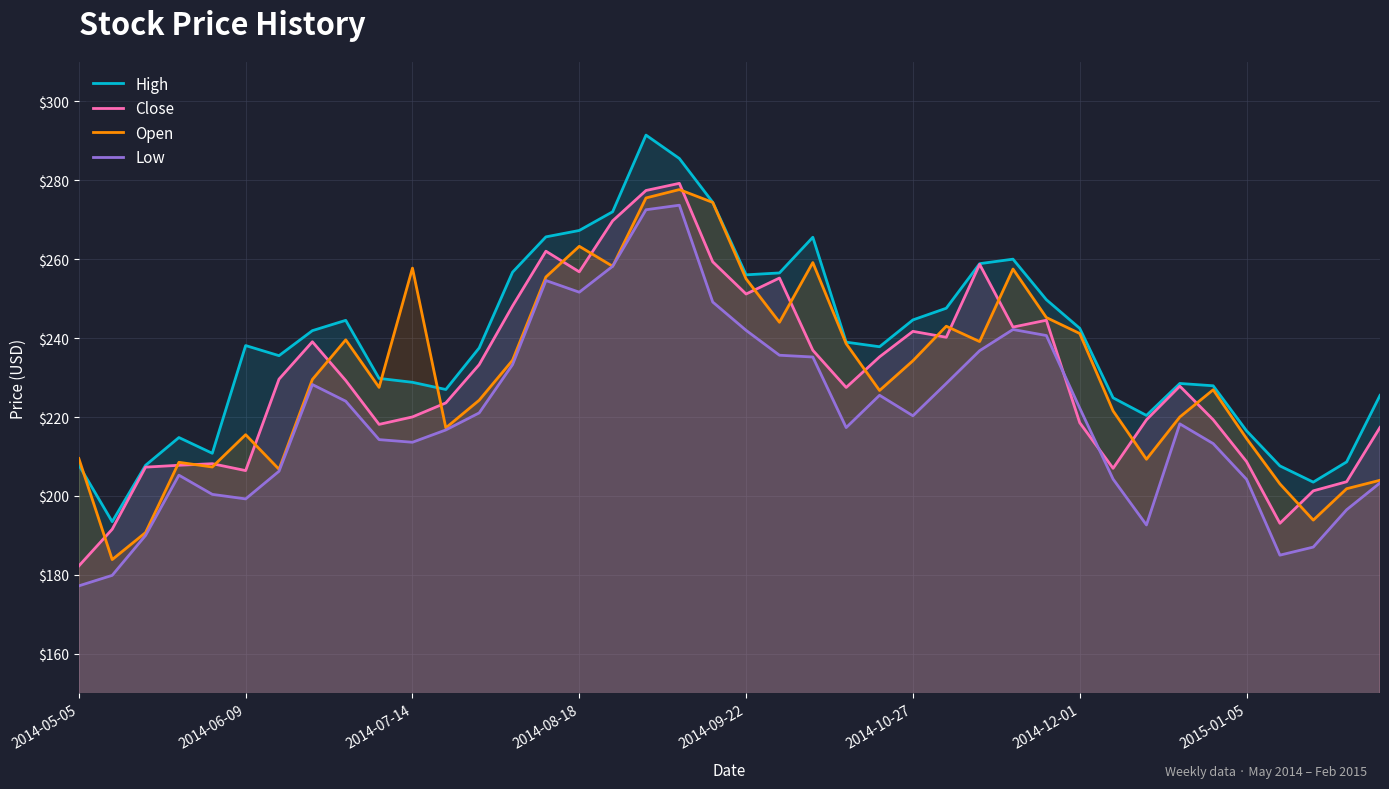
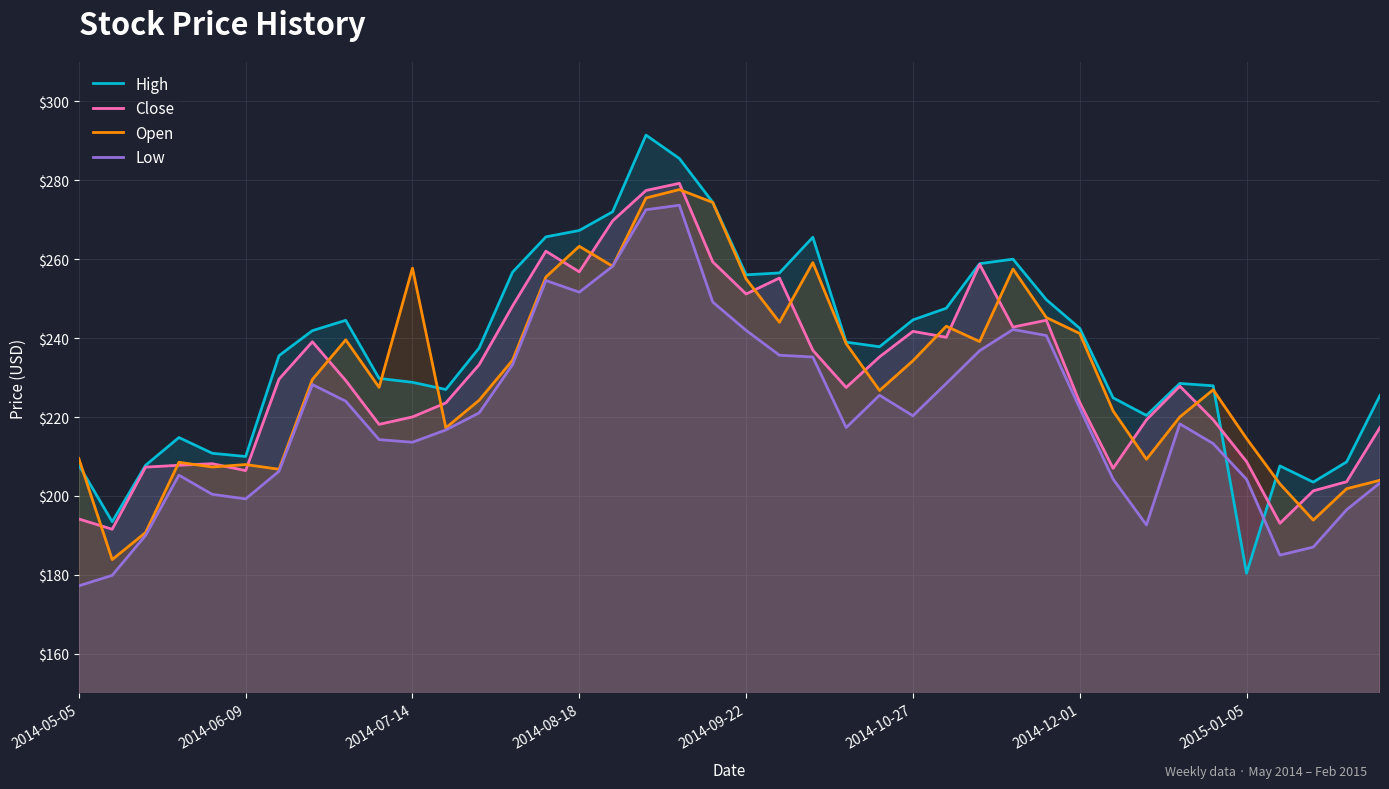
  {
    "High": {
      "2014-05-05": "$208",
-     "2014-06-09": "$238",
+     "2014-06-09": "$210",
      "2014-07-14": "$229",
      "2014-08-18": "$267",
      "2014-09-22": "$256",
      "2014-10-27": "$245",
      "2014-12-01": "$242",
-     "2015-01-05": "$217"
+     "2015-01-05": "$180"
    },
    "Close": {
-     "2014-05-05": "$182",
+     "2014-05-05": "$194",
      "2014-06-09": "$206",
      "2014-07-14": "$220",
      "2014-08-18": "$257",
      "2014-09-22": "$251",
      "2014-10-27": "$242",
-     "2014-12-01": "$219",
+     "2014-12-01": "$224",
      "2015-01-05": "$209"
    },
    "Open": {
      "2014-05-05": "$209",
-     "2014-06-09": "$216",
+     "2014-06-09": "$208",
      "2014-07-14": "$258",
      "2014-08-18": "$263",
      "2014-09-22": "$255",
      "2014-10-27": "$234",
      "2014-12-01": "$241",
      "2015-01-05": "$215"
    },
    "Low": {
      "2014-05-05": "$177",
      "2014-06-09": "$199",
      "2014-07-14": "$214",
      "2014-08-18": "$252",
      "2014-09-22": "$242",
      "2014-10-27": "$220",
      "2014-12-01": "$222",
      "2015-01-05": "$204"
    }
  }
